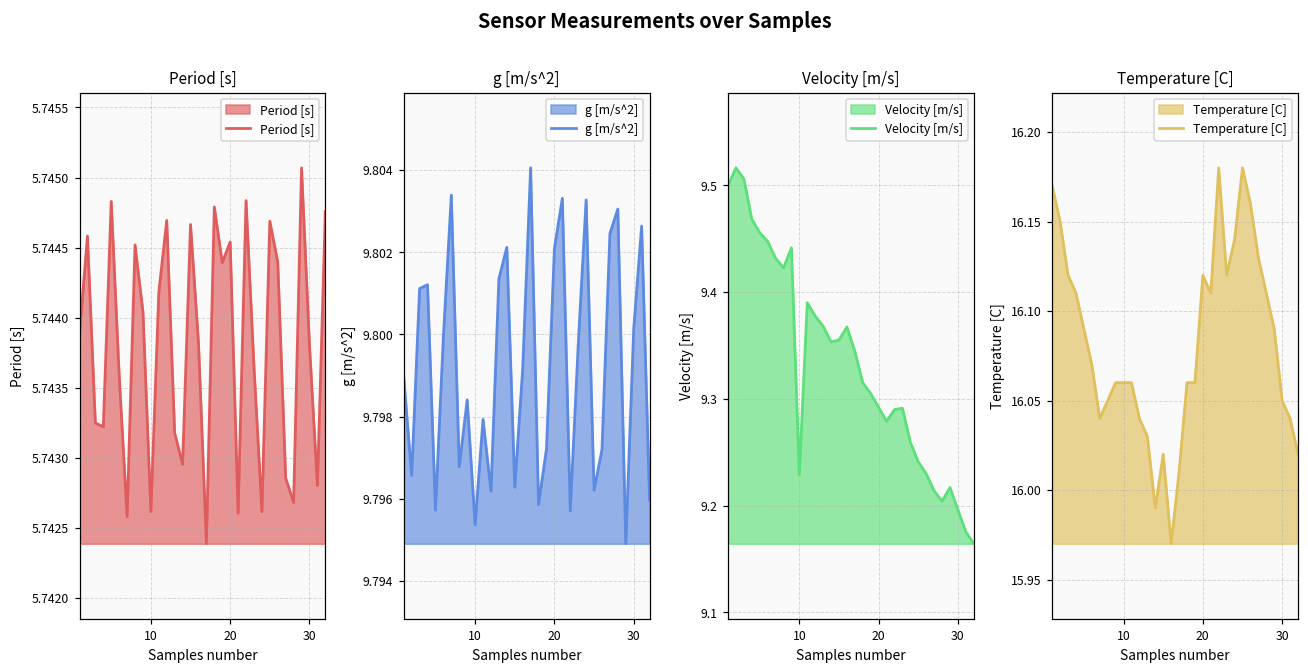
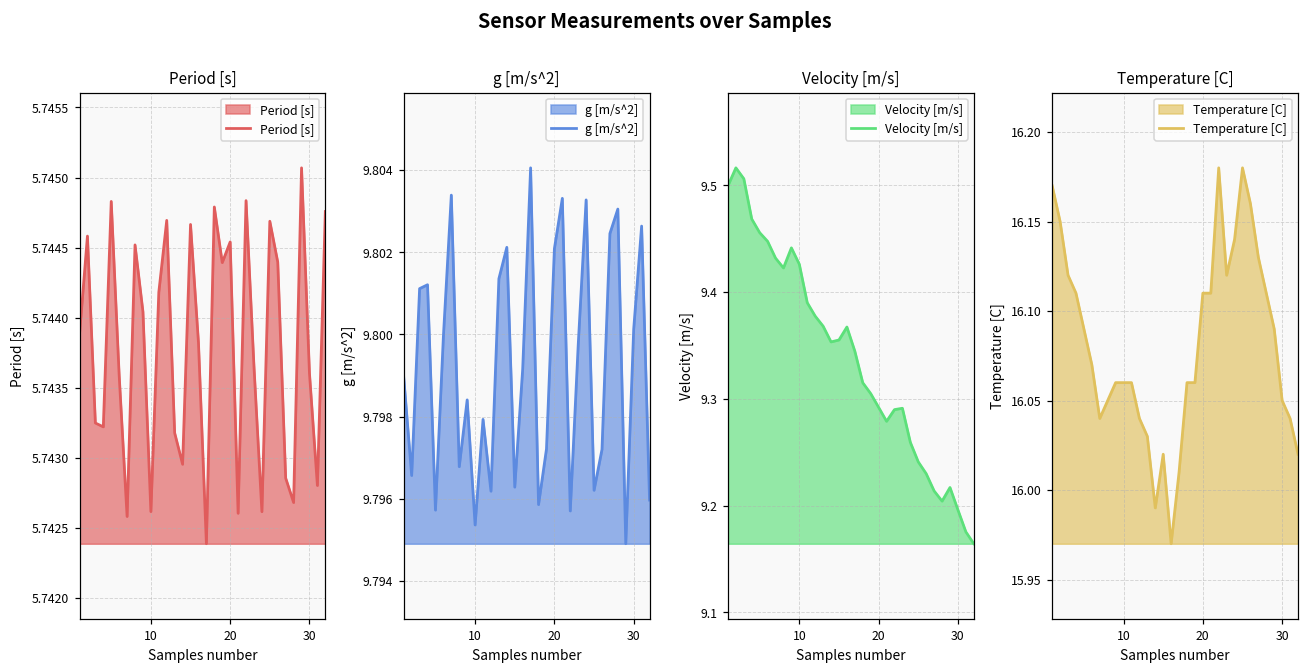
  {
    "Period [s]": {
      "10": 5.74261,
      "20": 5.74454,
-     "30": 5.74380
+     "30": 5.74360
    },
    "g [m/s^2]": {
      "10": 9.7954,
      "20": 9.8021,
      "30": 9.8001
    },
    "Velocity [m/s]": {
-     "10": 9.23,
+     "10": 9.43,
      "20": 9.29,
      "30": 9.20
    },
    "Temperature [C]": {
      "10": 16.06,
-     "20": 16.12,
+     "20": 16.11,
      "30": 16.05
    }
  }
